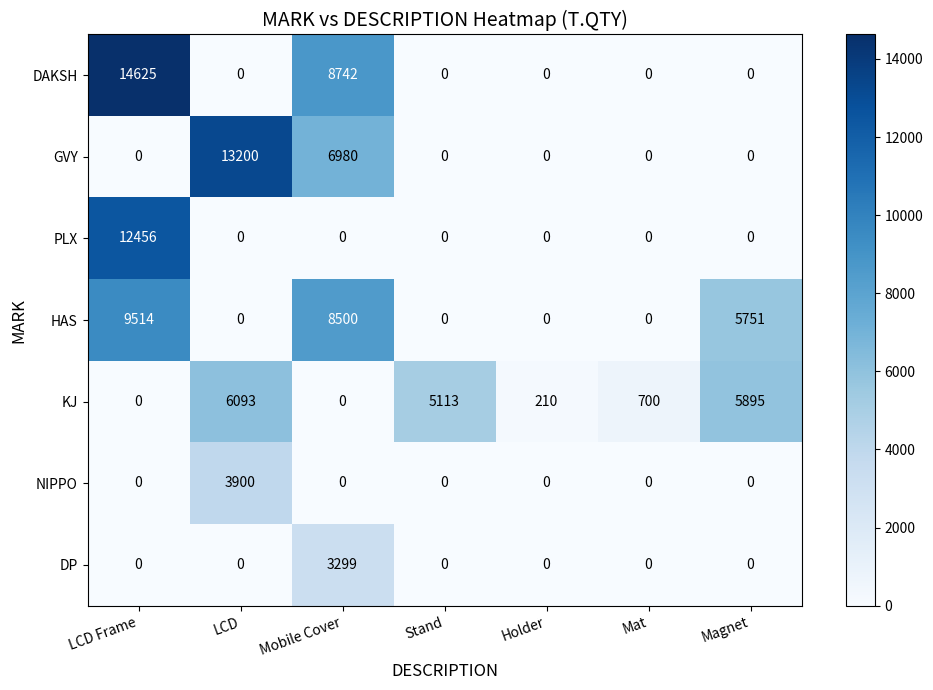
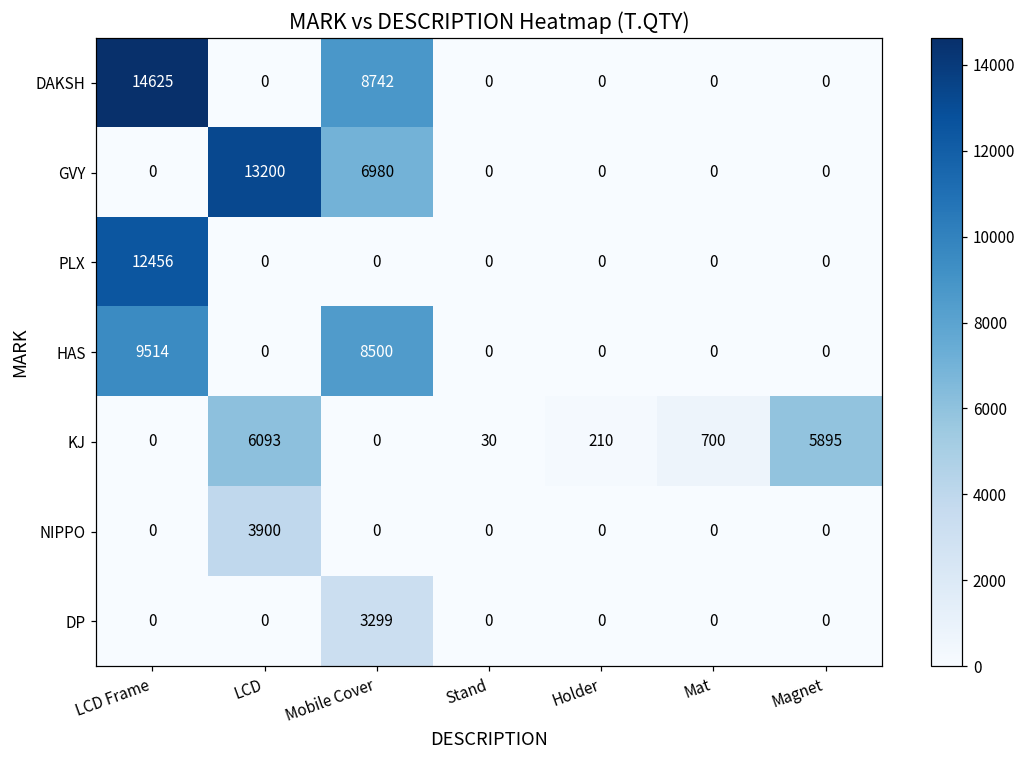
  {
    "DAKSH": {
      "LCD Frame": 14625,
      "LCD": 0,
      "Mobile Cover": 8742,
      "Stand": 0,
      "Holder": 0,
      "Mat": 0,
      "Magnet": 0
    },
    "GVY": {
      "LCD Frame": 0,
      "LCD": 13200,
      "Mobile Cover": 6980,
      "Stand": 0,
      "Holder": 0,
      "Mat": 0,
      "Magnet": 0
    },
    "PLX": {
      "LCD Frame": 12456,
      "LCD": 0,
      "Mobile Cover": 0,
      "Stand": 0,
      "Holder": 0,
      "Mat": 0,
      "Magnet": 0
    },
    "HAS": {
      "LCD Frame": 9514,
      "LCD": 0,
      "Mobile Cover": 8500,
      "Stand": 0,
      "Holder": 0,
      "Mat": 0,
-     "Magnet": 5751
+     "Magnet": 0
    },
    "KJ": {
      "LCD Frame": 0,
      "LCD": 6093,
      "Mobile Cover": 0,
-     "Stand": 5113,
+     "Stand": 30,
      "Holder": 210,
      "Mat": 700,
      "Magnet": 5895
    },
    "NIPPO": {
      "LCD Frame": 0,
      "LCD": 3900,
      "Mobile Cover": 0,
      "Stand": 0,
      "Holder": 0,
      "Mat": 0,
      "Magnet": 0
    },
    "DP": {
      "LCD Frame": 0,
      "LCD": 0,
      "Mobile Cover": 3299,
      "Stand": 0,
      "Holder": 0,
      "Mat": 0,
      "Magnet": 0
    }
  }
